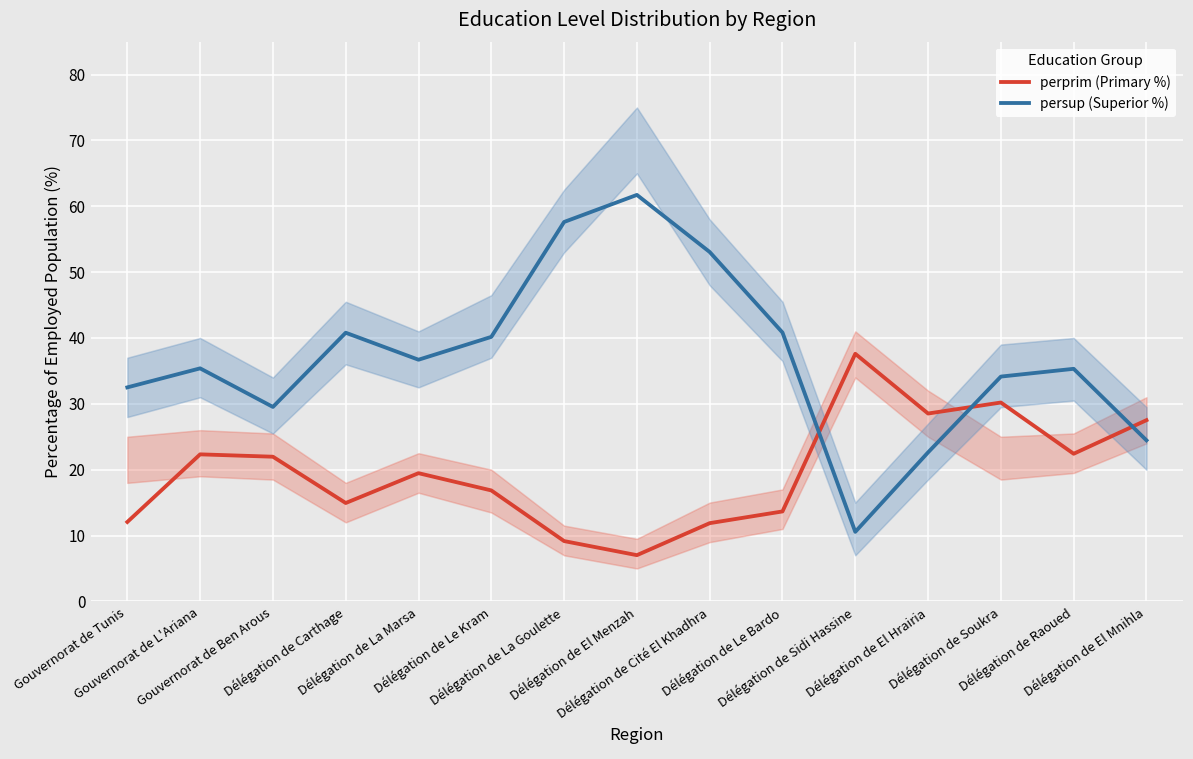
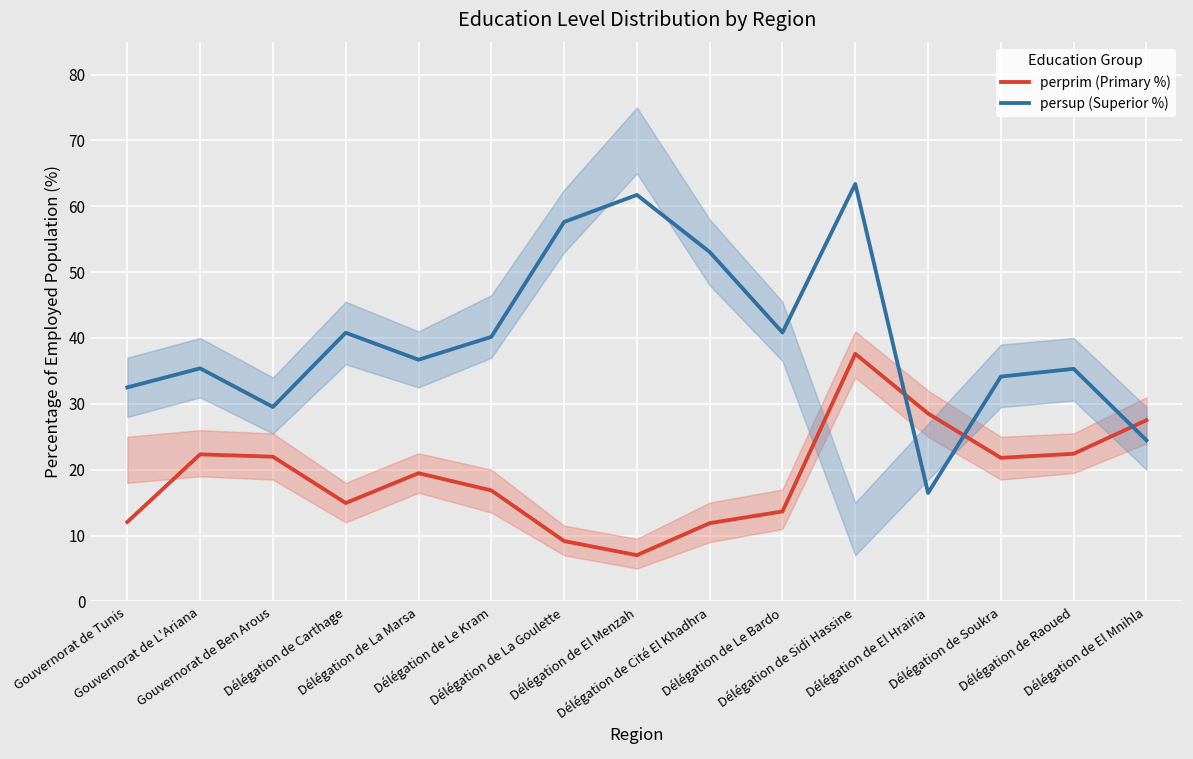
  {
    "perprim (Primary %)": {
      "Gouvernorat de Tunis": 12,
      "Gouvernorat de L'Ariana": 22,
      "Gouvernorat de Ben Arous": 22,
      "Délégation de Carthage": 15,
      "Délégation de La Marsa": 19,
      "Délégation de Le Kram": 17,
      "Délégation de La Goulette": 9,
      "Délégation de El Menzah": 7,
      "Délégation de Cité El Khadhra": 12,
      "Délégation de Le Bardo": 14,
      "Délégation de Sidi Hassine": 38,
      "Délégation de El Hrairia": 29,
-     "Délégation de Soukra": 30,
+     "Délégation de Soukra": 22,
      "Délégation de Raoued": 22,
      "Délégation de El Mnihla": 28
    },
    "persup (Superior %)": {
      "Gouvernorat de Tunis": 33,
      "Gouvernorat de L'Ariana": 35,
      "Gouvernorat de Ben Arous": 30,
      "Délégation de Carthage": 41,
      "Délégation de La Marsa": 37,
      "Délégation de Le Kram": 40,
      "Délégation de La Goulette": 58,
      "Délégation de El Menzah": 62,
      "Délégation de Cité El Khadhra": 53,
      "Délégation de Le Bardo": 41,
-     "Délégation de Sidi Hassine": 11,
-     "Délégation de El Hrairia": 23,
+     "Délégation de Sidi Hassine": 63,
+     "Délégation de El Hrairia": 16,
      "Délégation de Soukra": 34,
      "Délégation de Raoued": 35,
      "Délégation de El Mnihla": 24
    }
  }
